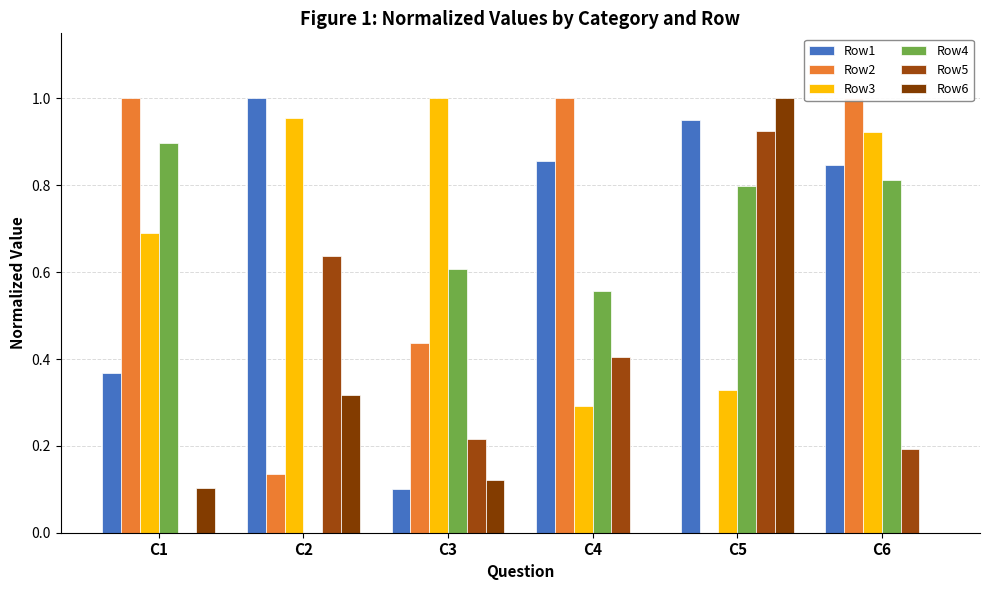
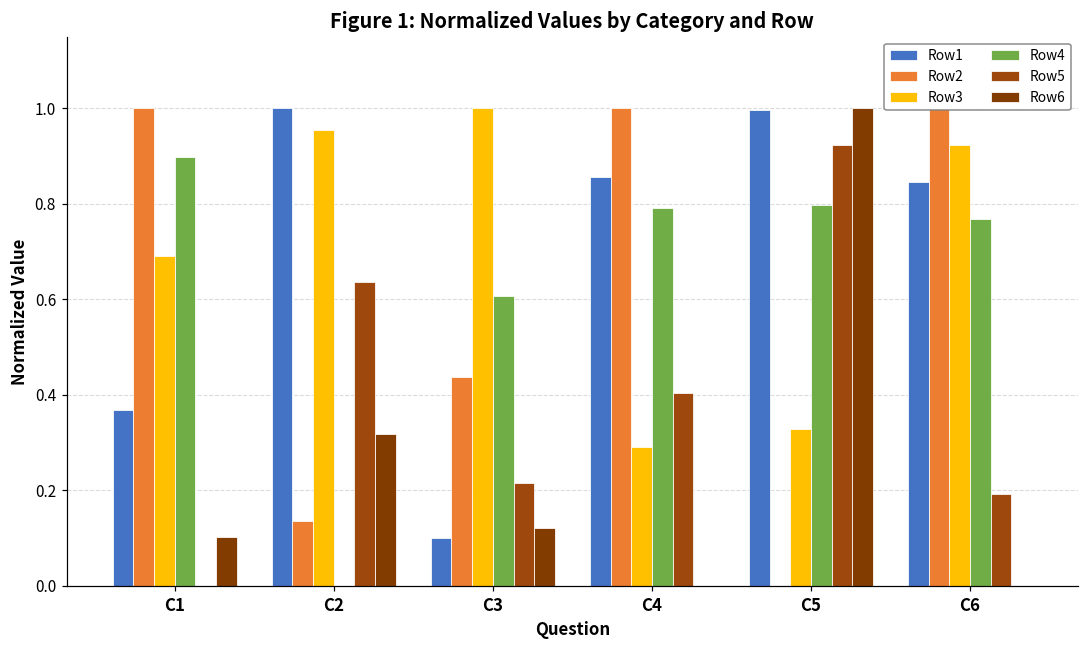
  {
    "Row1": {
      "C1": 0.37,
      "C2": 1.00,
      "C3": 0.10,
      "C4": 0.86,
-     "C5": 0.95,
+     "C5": 1.00,
      "C6": 0.85
    },
    "Row2": {
      "C1": 1.00,
      "C2": 0.14,
      "C3": 0.44,
      "C4": 1.00,
      "C5": 0.00
    },
    "Row3": {
      "C1": 0.69,
      "C2": 0.95,
      "C3": 1.00,
      "C4": 0.29,
      "C5": 0.33,
      "C6": 0.92
    },
    "Row4": {
      "C1": 0.90,
      "C2": 0.00,
      "C3": 0.61,
-     "C4": 0.56,
+     "C4": 0.79,
      "C5": 0.80,
-     "C6": 0.81
+     "C6": 0.77
    }
  }
